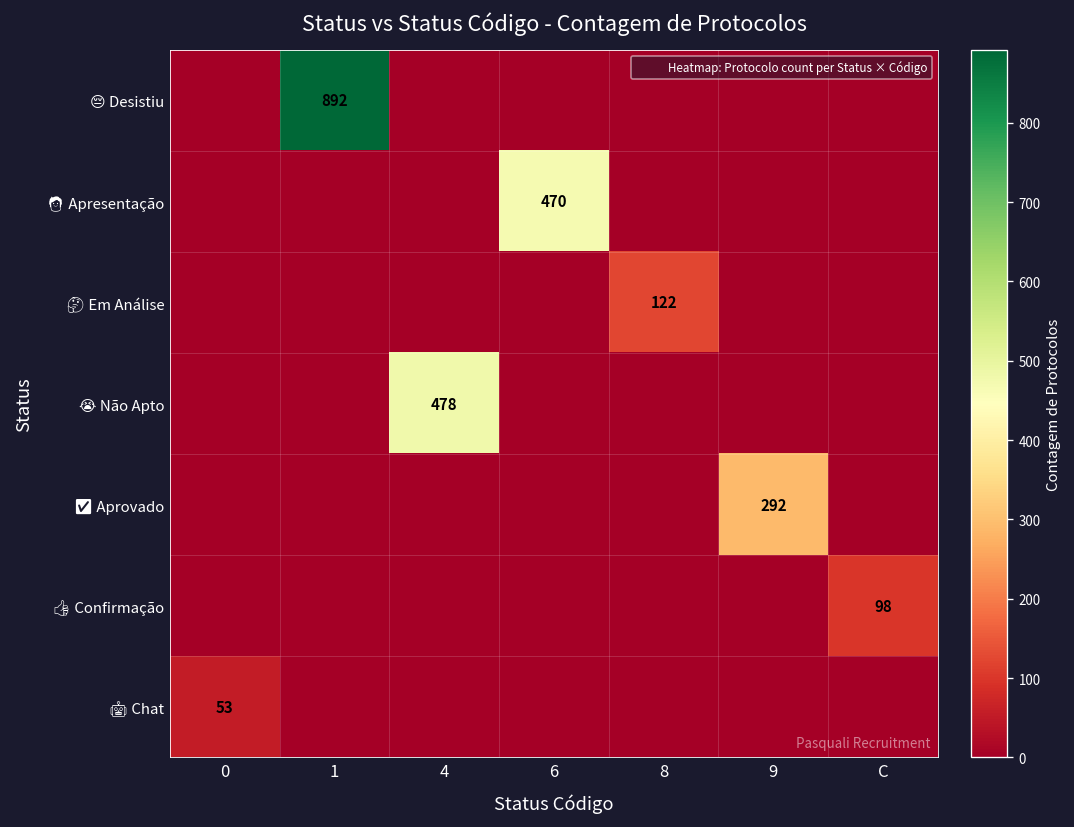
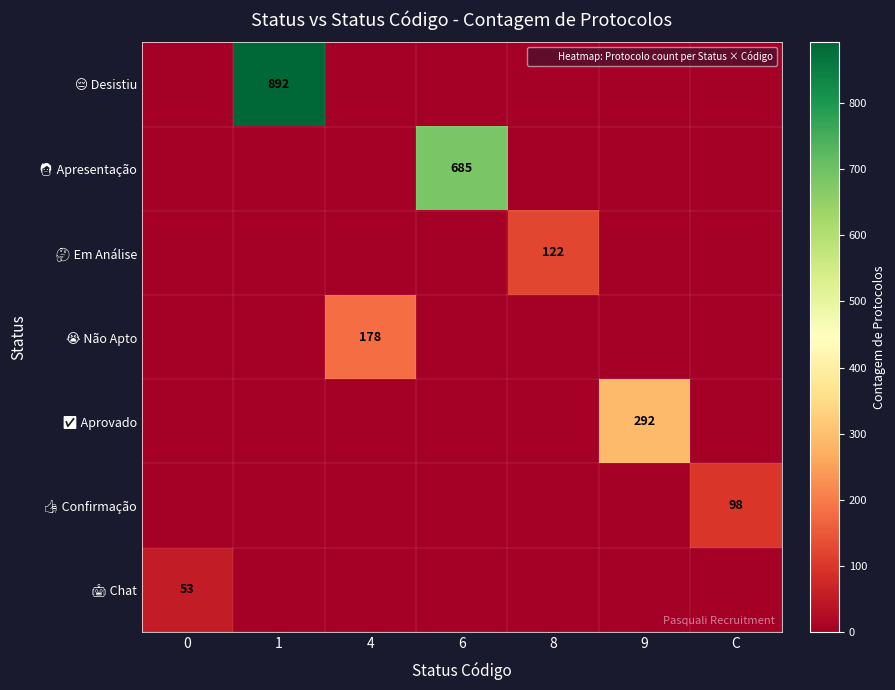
  {
    "😔 Desistiu": {
      "1": 892
    },
    "🧑 Apresentação": {
-     "6": 470
+     "6": 685
    },
    "🤔 Em Análise": {
      "8": 122
    },
    "😭 Não Apto": {
-     "4": 478
+     "4": 178
    },
    "✅ Aprovado": {
      "9": 292
    },
    "👍 Confirmação": {
      "C": 98
    },
    "🤖 Chat": {
      "0": 53
    }
  }
